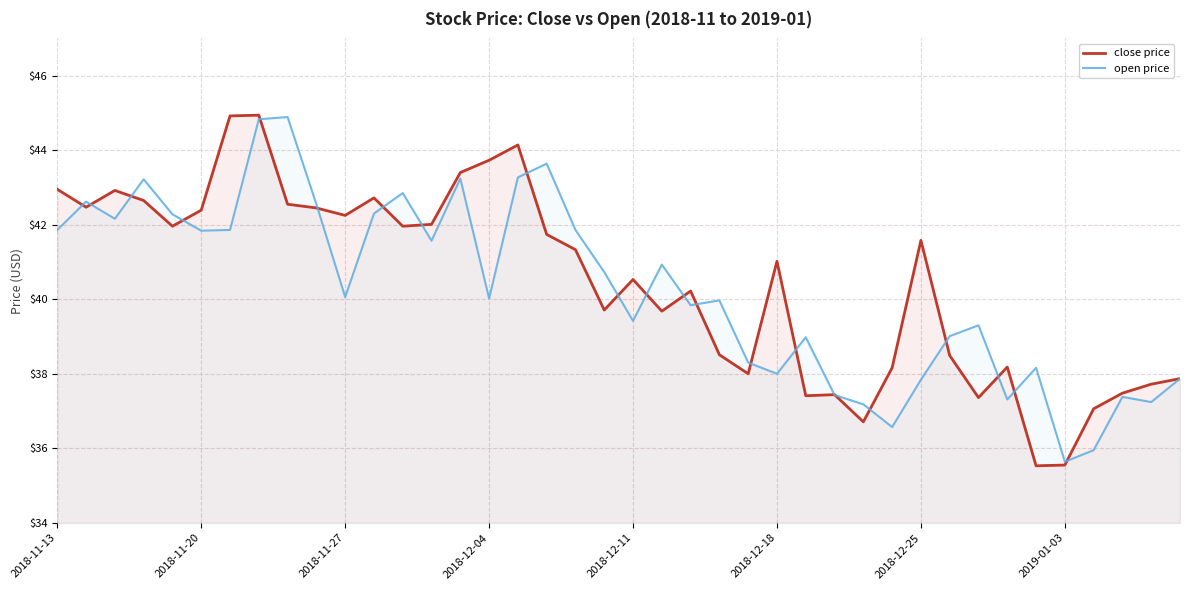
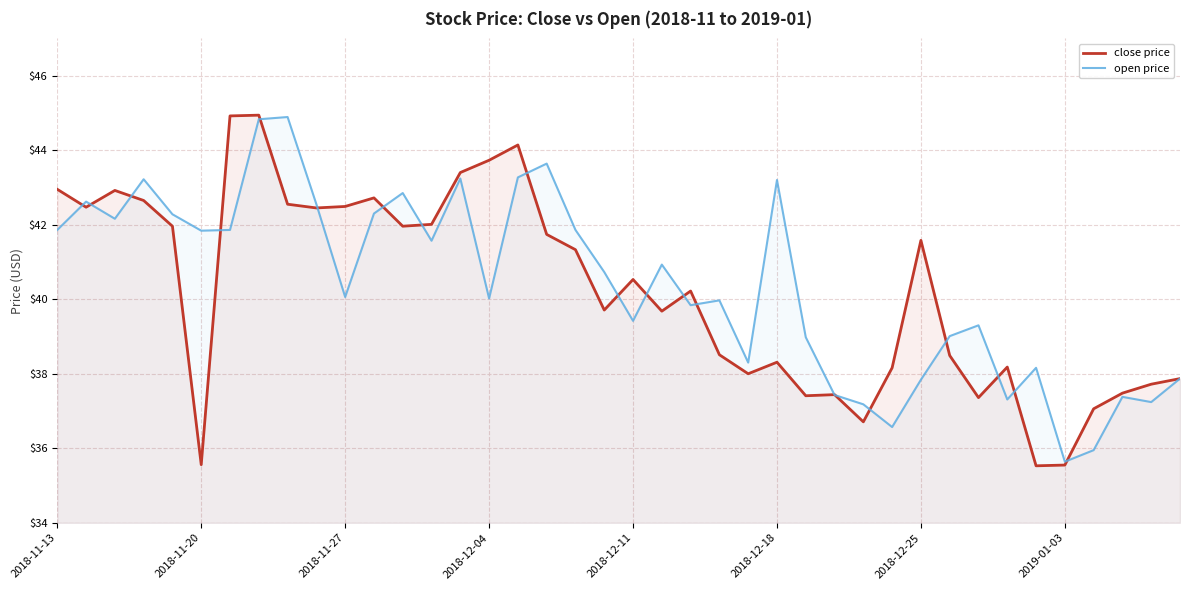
  {
    "close price": {
      "2018-11-13": "$43.0",
-     "2018-11-20": "$42.4",
-     "2018-11-27": "$42.3",
+     "2018-11-20": "$35.6",
+     "2018-11-27": "$42.5",
      "2018-12-04": "$43.7",
      "2018-12-11": "$40.5",
-     "2018-12-18": "$41.0",
+     "2018-12-18": "$38.3",
      "2018-12-25": "$41.6",
      "2019-01-03": "$35.6"
    },
    "open price": {
      "2018-11-13": "$41.9",
      "2018-11-20": "$41.8",
      "2018-11-27": "$40.1",
      "2018-12-04": "$40.0",
      "2018-12-11": "$39.4",
-     "2018-12-18": "$38.0",
+     "2018-12-18": "$43.2",
      "2018-12-25": "$37.8",
      "2019-01-03": "$35.6"
    }
  }
